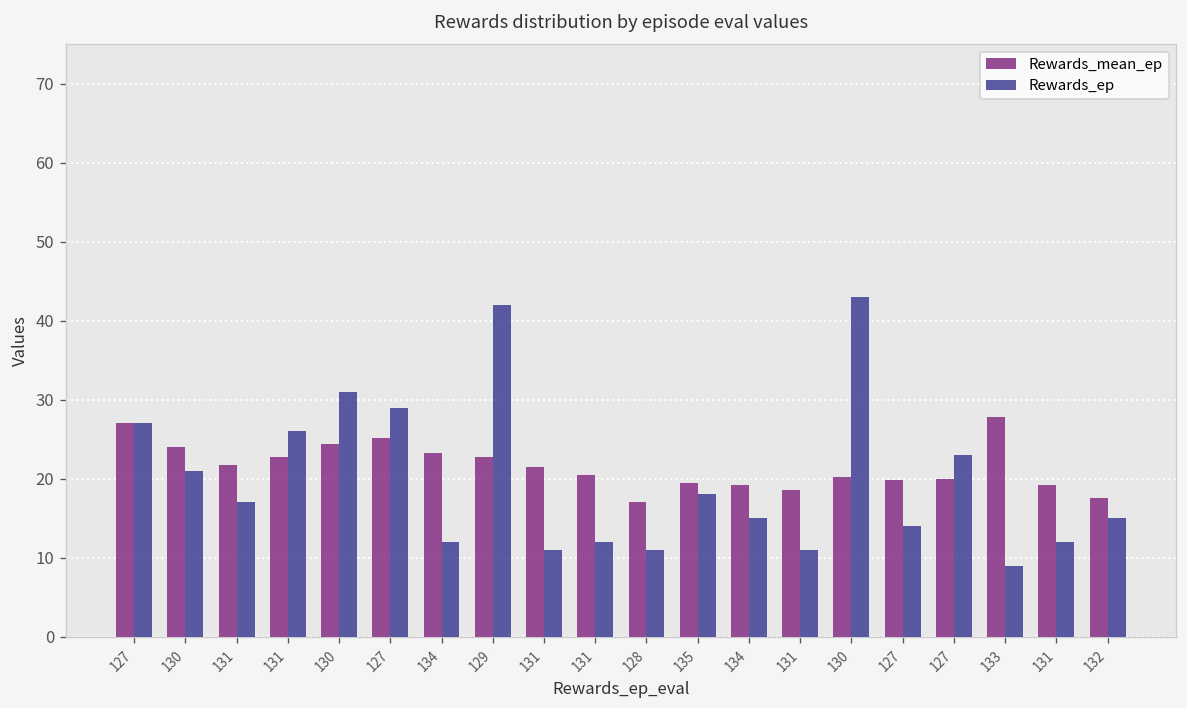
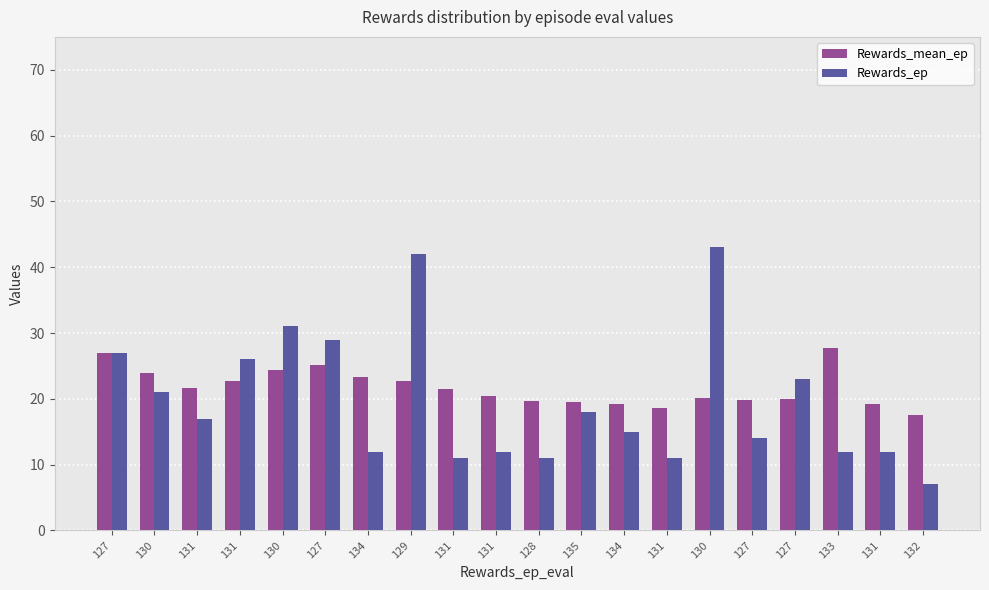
  {
    "Rewards_mean_ep": {
      "129": 23,
-     "128": 17,
+     "128": 20,
      "135": 20,
      "133": 28,
      "132": 18
    },
    "Rewards_ep": {
      "129": 42,
      "128": 11,
      "135": 18,
-     "133": 9,
-     "132": 15
+     "133": 12,
+     "132": 7
    }
  }
